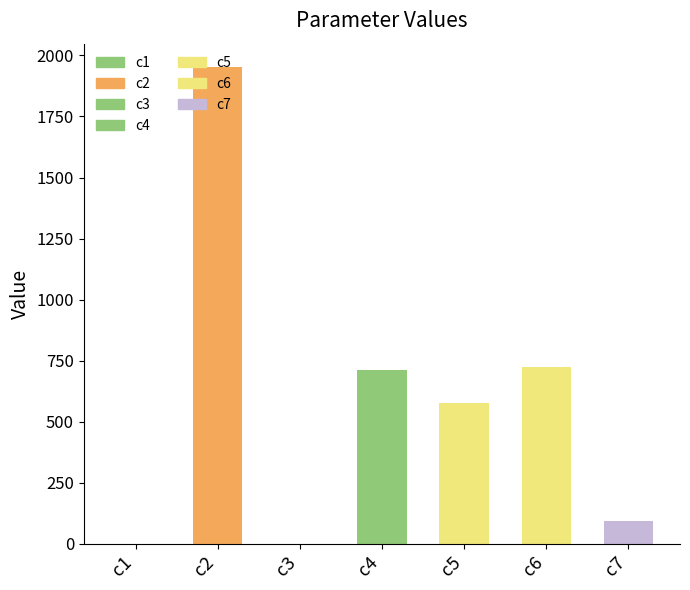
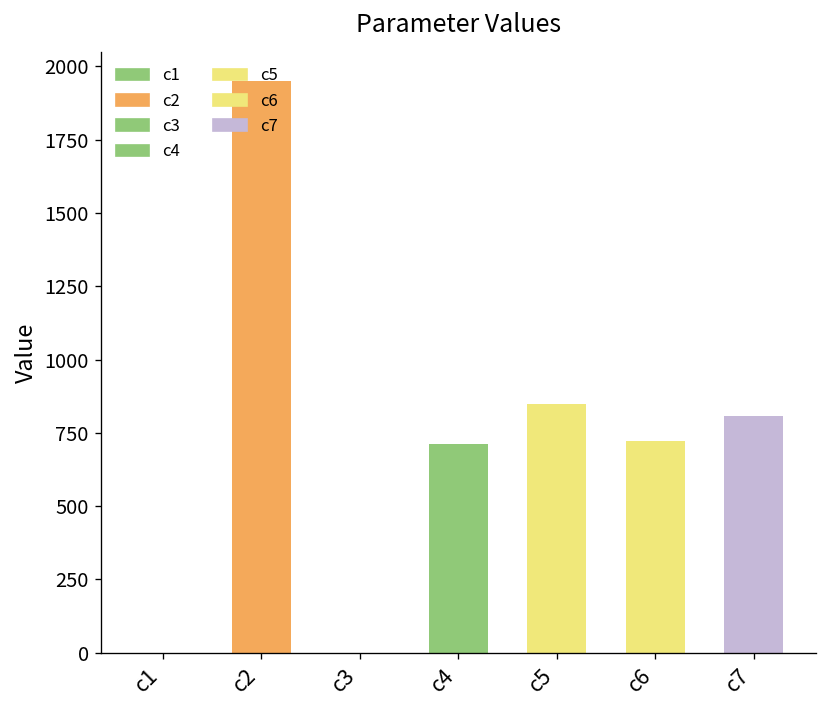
  {
    "c2": 1950,
    "c4": 710,
-   "c5": 580,
+   "c5": 850,
    "c6": 720,
-   "c7": 90
+   "c7": 810
  }
